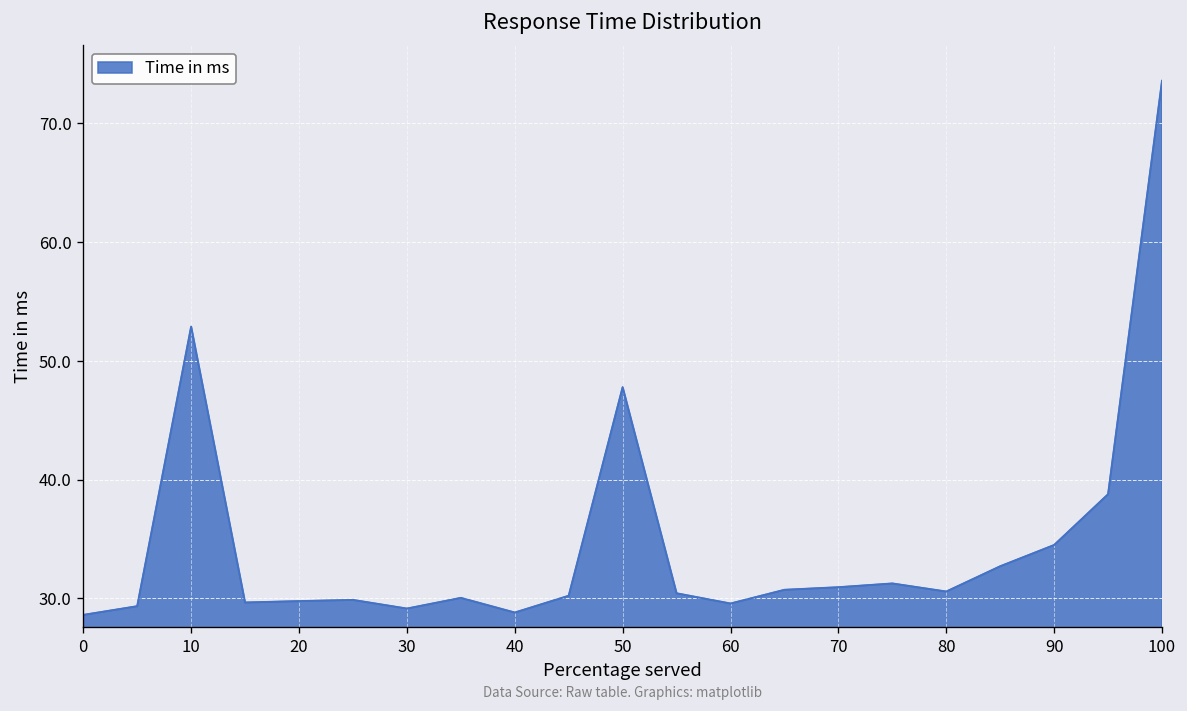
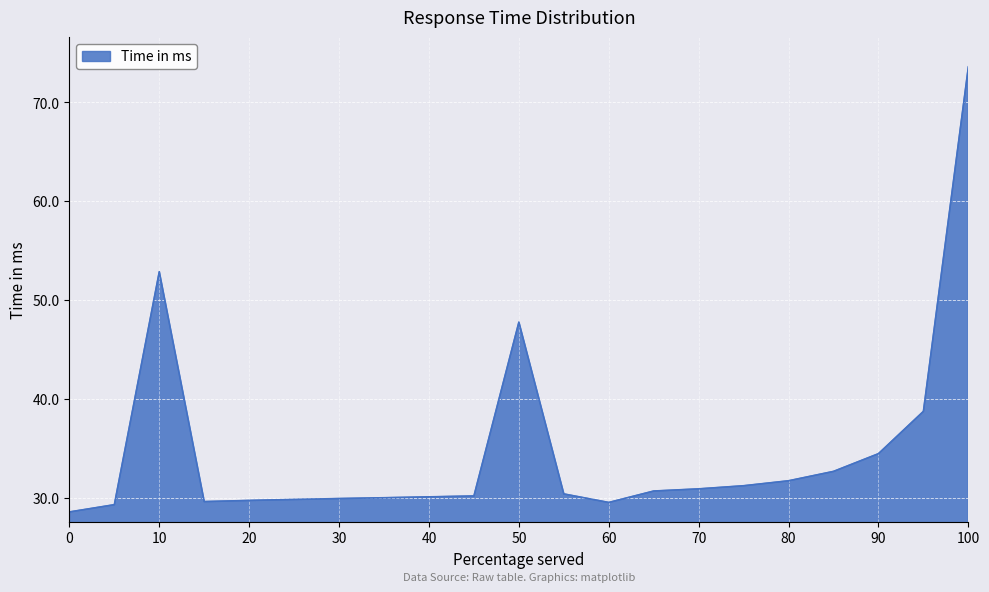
  {
    "0": 29,
    "10": 53,
    "20": 30,
-   "30": 29,
-   "40": 29,
+   "30": 30,
+   "40": 30,
    "50": 48,
    "60": 30,
    "70": 31,
-   "80": 31,
+   "80": 32,
    "90": 34,
    "100": 74
  }
